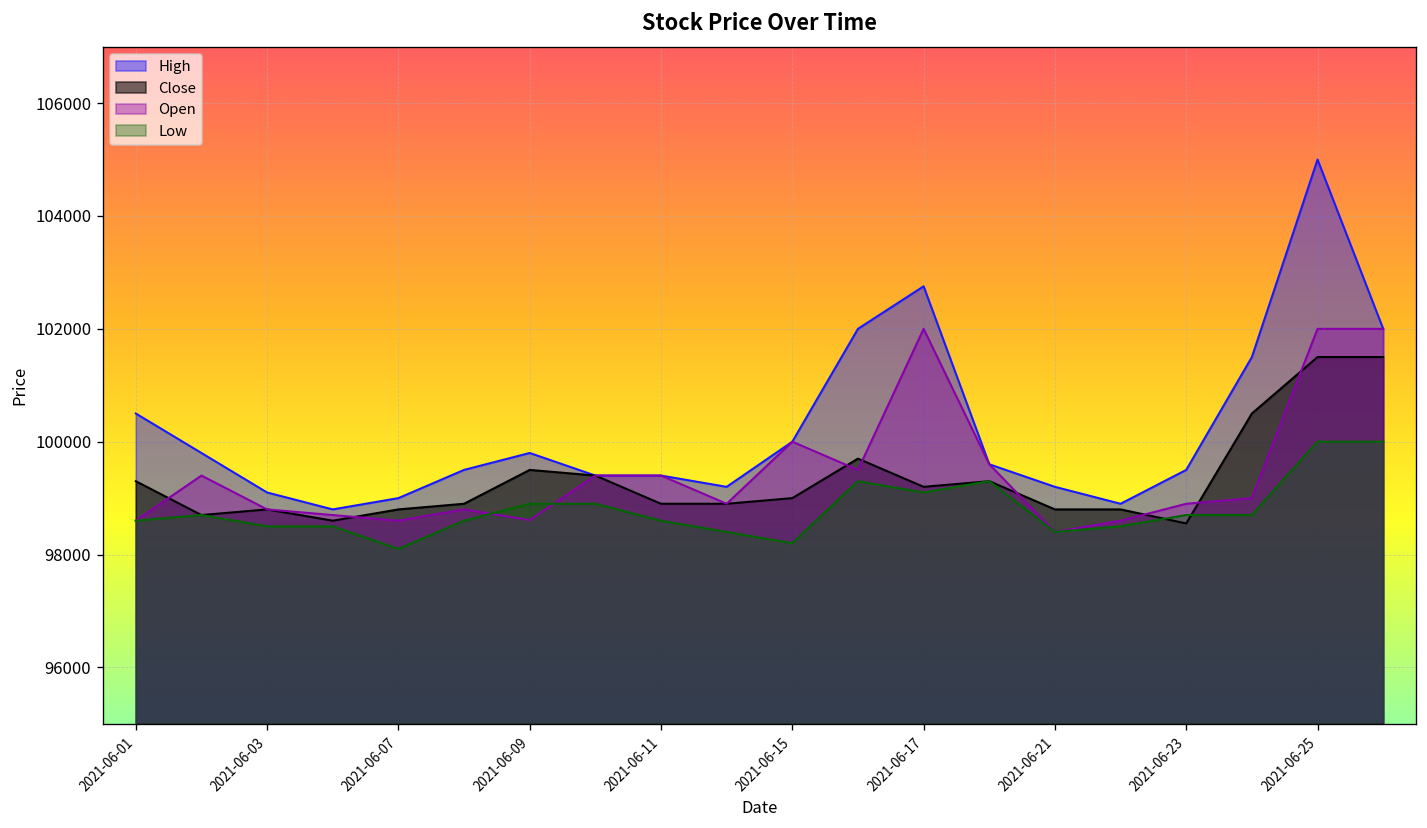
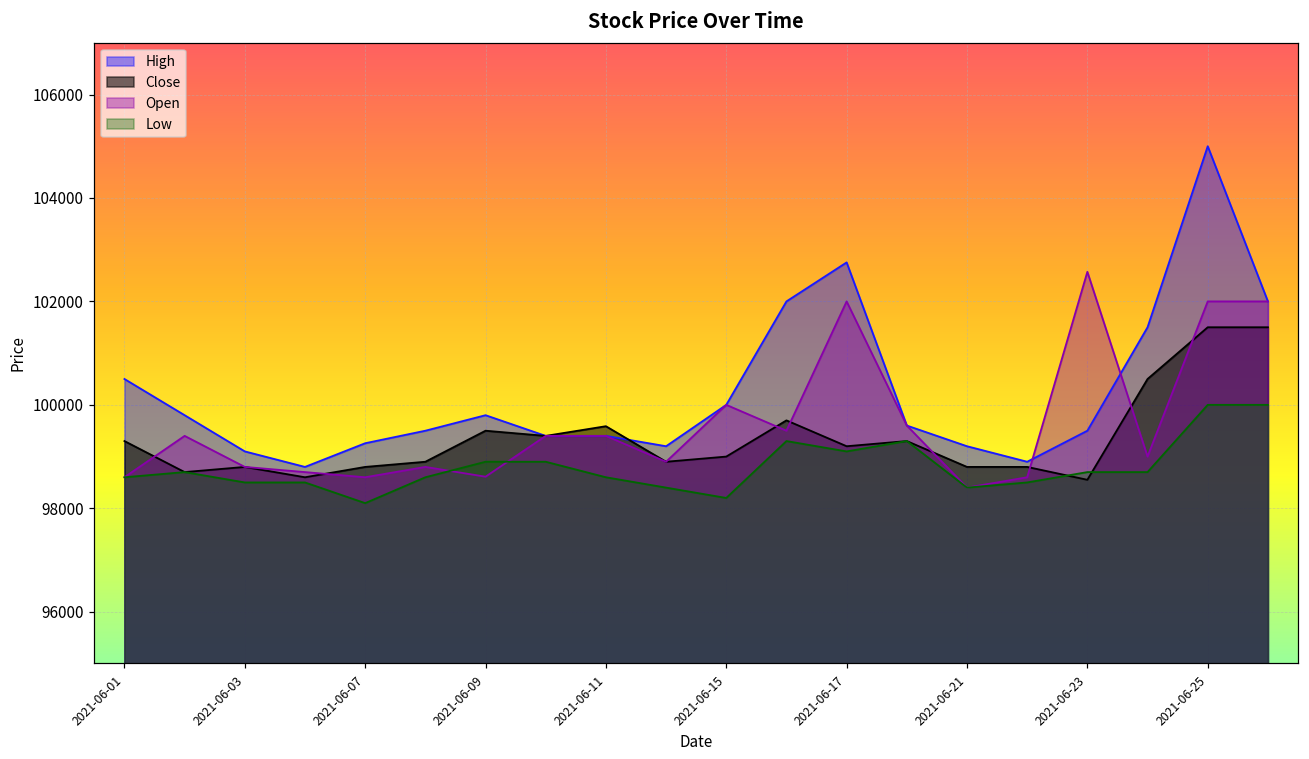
  {
    "High": {
      "2021-06-01": 100500,
      "2021-06-03": 99100,
-     "2021-06-07": 99000,
+     "2021-06-07": 99300,
      "2021-06-09": 99800,
      "2021-06-17": 102800,
      "2021-06-21": 99200,
      "2021-06-23": 99500,
      "2021-06-25": 105000
    },
    "Close": {
      "2021-06-01": 99300,
      "2021-06-07": 98800,
      "2021-06-09": 99500,
-     "2021-06-11": 98900,
+     "2021-06-11": 99600,
      "2021-06-15": 99000,
      "2021-06-17": 99200,
      "2021-06-21": 98800,
      "2021-06-23": 98600,
      "2021-06-25": 101500
    },
    "Open": {
      "2021-06-07": 98600,
      "2021-06-09": 98600,
      "2021-06-17": 102000,
-     "2021-06-23": 98900,
+     "2021-06-23": 102600,
      "2021-06-25": 102000
    },
    "Low": {
      "2021-06-03": 98500,
      "2021-06-07": 98100,
      "2021-06-09": 98900,
      "2021-06-11": 98600,
      "2021-06-15": 98200,
      "2021-06-17": 99100,
      "2021-06-23": 98700,
      "2021-06-25": 100000
    }
  }
